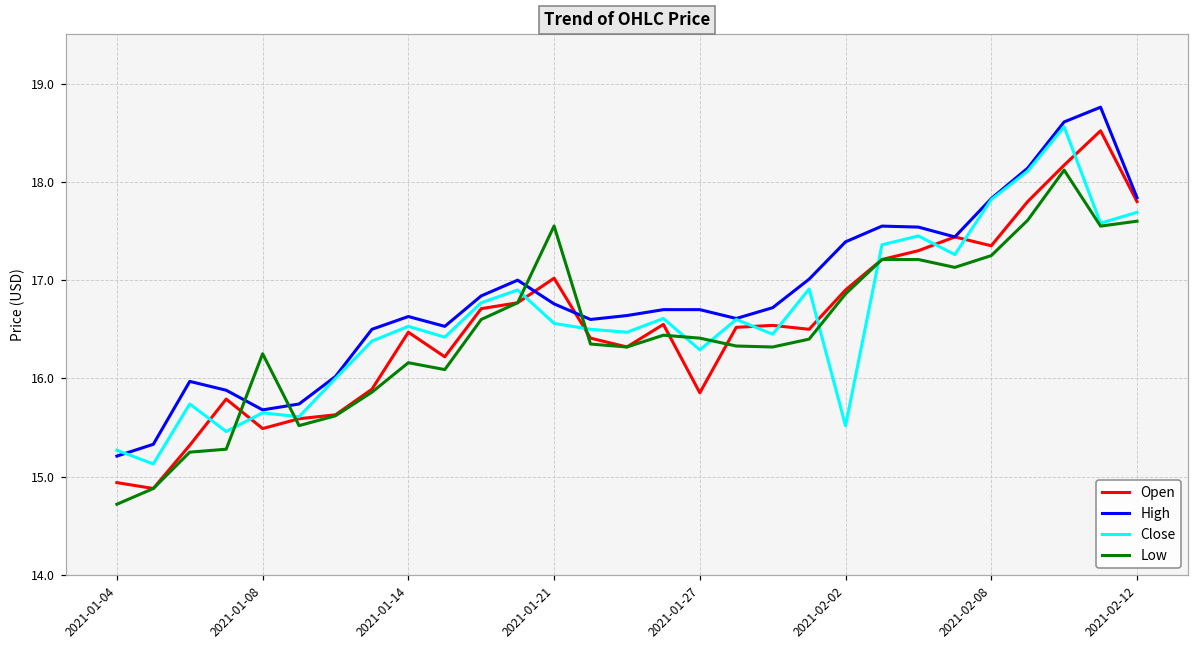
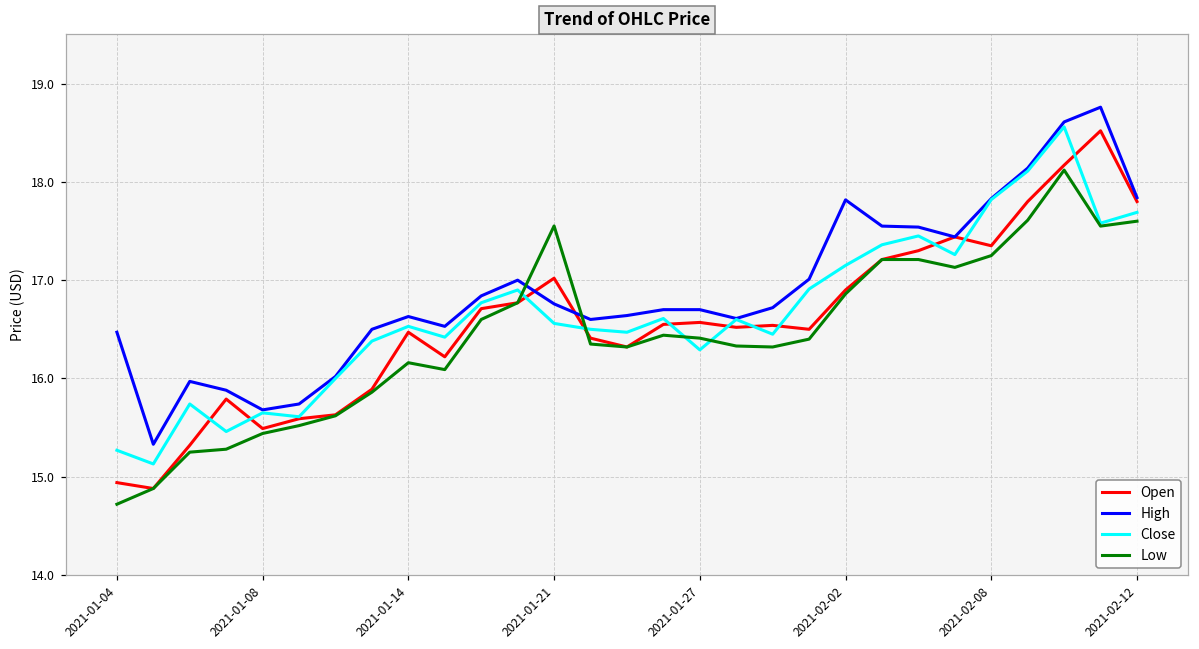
  {
    "Open": {
      "2021-01-04": 14.9,
      "2021-01-08": 15.5,
      "2021-01-14": 16.5,
      "2021-01-21": 17.0,
-     "2021-01-27": 15.9,
+     "2021-01-27": 16.6,
      "2021-02-02": 16.9,
      "2021-02-08": 17.4,
      "2021-02-12": 17.8
    },
    "High": {
-     "2021-01-04": 15.2,
+     "2021-01-04": 16.5,
      "2021-01-08": 15.7,
      "2021-01-14": 16.6,
      "2021-01-21": 16.8,
      "2021-01-27": 16.7,
-     "2021-02-02": 17.4,
+     "2021-02-02": 17.8,
      "2021-02-12": 17.8
    },
    "Close": {
      "2021-01-04": 15.3,
      "2021-01-08": 15.6,
      "2021-01-14": 16.5,
      "2021-01-21": 16.6,
      "2021-01-27": 16.3,
-     "2021-02-02": 15.5,
+     "2021-02-02": 17.1,
      "2021-02-12": 17.7
    },
    "Low": {
      "2021-01-04": 14.7,
-     "2021-01-08": 16.3,
+     "2021-01-08": 15.4,
      "2021-01-14": 16.2,
      "2021-01-21": 17.6,
      "2021-01-27": 16.4,
      "2021-02-02": 16.9,
      "2021-02-08": 17.3,
      "2021-02-12": 17.6
    }
  }
